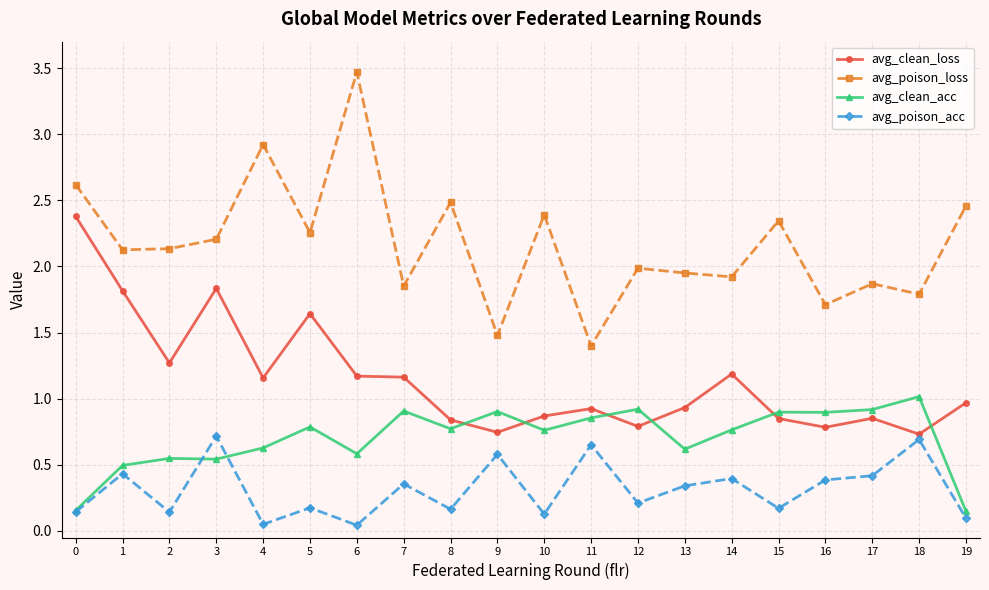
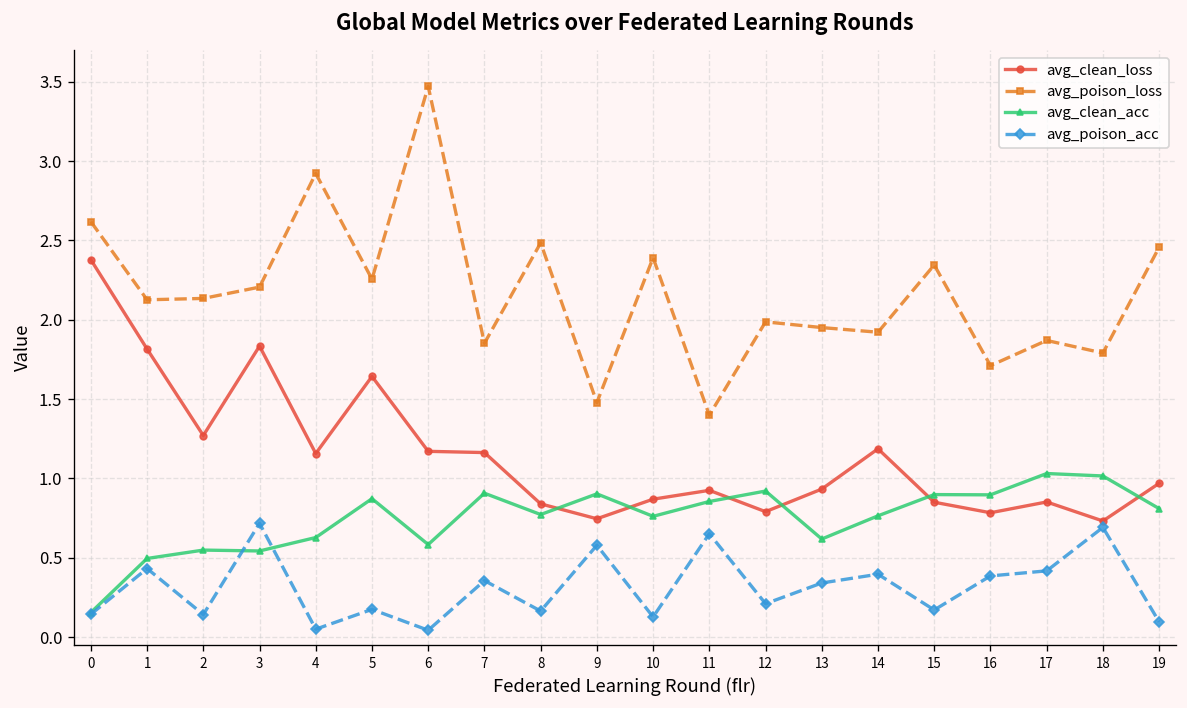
  {
    "avg_clean_acc": {
      "1": 0.50,
      "2": 0.55,
      "3": 0.54,
      "4": 0.63,
-     "5": 0.79,
+     "5": 0.87,
      "6": 0.58,
      "7": 0.91,
      "8": 0.77,
      "9": 0.90,
      "10": 0.76,
      "11": 0.85,
      "12": 0.92,
      "13": 0.62,
      "14": 0.76,
      "15": 0.90,
      "16": 0.90,
-     "17": 0.92,
+     "17": 1.03,
      "18": 1.02,
-     "19": 0.15
+     "19": 0.81
    },
    "avg_poison_acc": {
      "1": 0.43,
      "2": 0.14,
      "3": 0.72,
      "4": 0.05,
      "5": 0.17,
      "6": 0.04,
      "7": 0.36,
      "8": 0.16,
      "9": 0.58,
      "10": 0.13,
      "11": 0.65,
      "12": 0.21,
      "13": 0.34,
      "14": 0.40,
      "15": 0.17,
      "16": 0.39,
      "17": 0.42,
      "18": 0.69,
      "19": 0.10
    }
  }
